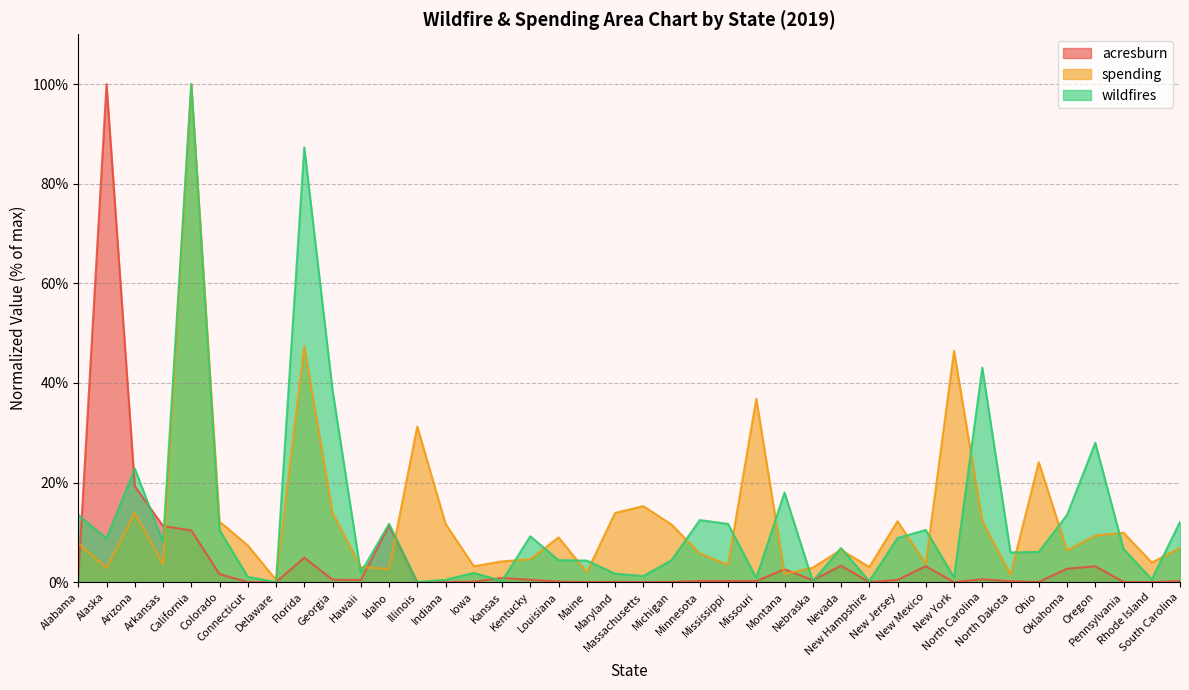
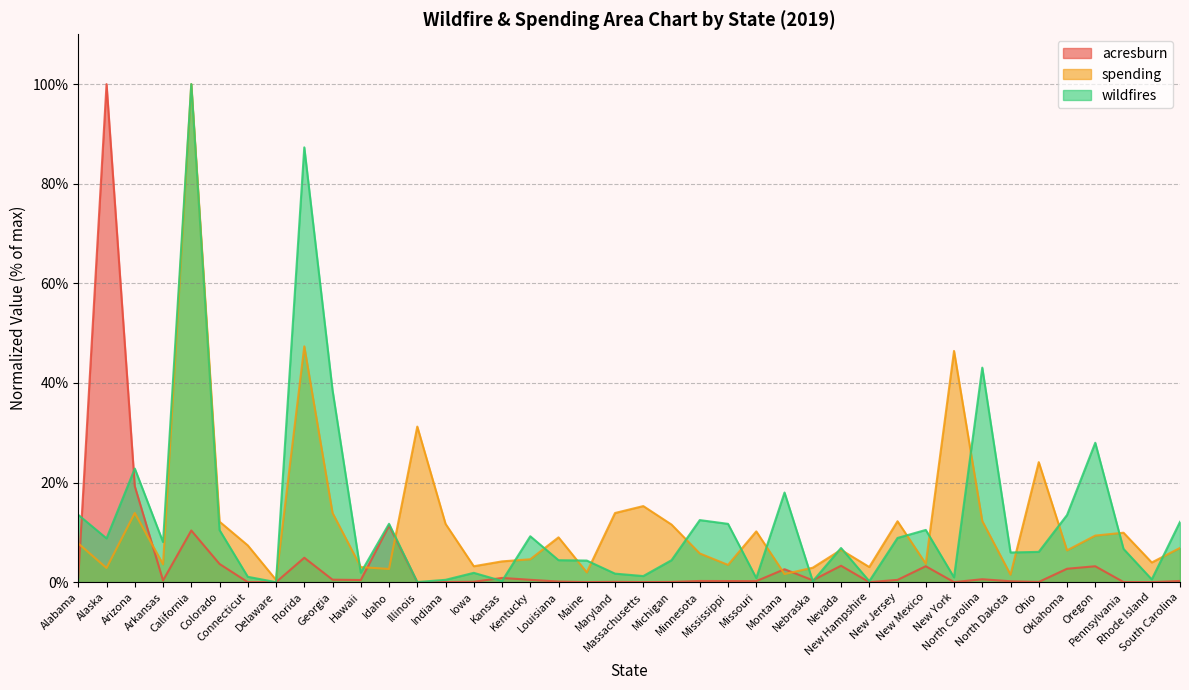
  {
    "acresburn": {
      "Alabama": "1%",
      "Alaska": "100%",
      "Arizona": "19%",
-     "Arkansas": "11%",
+     "Arkansas": "0%",
      "California": "10%",
-     "Colorado": "2%",
+     "Colorado": "4%",
      "Connecticut": "0%",
      "Florida": "5%",
      "Georgia": "0%",
      "Hawaii": "0%",
      "Iowa": "0%",
      "Kansas": "1%",
      "Kentucky": "0%",
      "Louisiana": "0%",
      "Maine": "0%",
      "Maryland": "0%",
      "Massachusetts": "0%",
      "Michigan": "0%",
      "Minnesota": "0%",
      "Mississippi": "0%",
      "Missouri": "0%",
      "Montana": "3%",
      "Nevada": "3%",
      "New Jersey": "0%",
      "New York": "0%",
      "North Carolina": "1%",
      "North Dakota": "0%",
      "Ohio": "0%",
      "Oklahoma": "3%",
      "Oregon": "3%",
      "Pennsylvania": "0%",
      "Rhode Island": "0%",
      "South Carolina": "0%"
    },
    "spending": {
      "Alabama": "8%",
      "Alaska": "3%",
      "Arizona": "14%",
      "Arkansas": "4%",
      "Colorado": "12%",
      "Connecticut": "7%",
      "Florida": "47%",
      "Georgia": "14%",
      "Hawaii": "3%",
      "Idaho": "3%",
      "Illinois": "31%",
      "Indiana": "12%",
      "Iowa": "3%",
      "Kansas": "4%",
      "Kentucky": "5%",
      "Louisiana": "9%",
      "Maine": "2%",
      "Maryland": "14%",
      "Massachusetts": "15%",
      "Michigan": "12%",
      "Minnesota": "6%",
      "Mississippi": "3%",
-     "Missouri": "37%",
+     "Missouri": "10%",
      "Montana": "2%",
      "Nebraska": "3%",
      "New Hampshire": "3%",
      "New Jersey": "12%",
      "New York": "46%",
      "North Carolina": "12%",
      "North Dakota": "2%",
      "Ohio": "24%",
      "Oklahoma": "6%",
      "Oregon": "9%",
      "Pennsylvania": "10%",
      "Rhode Island": "4%",
      "South Carolina": "7%"
    },
    "wildfires": {
      "Alabama": "14%",
      "Alaska": "9%",
      "Arizona": "23%",
      "Arkansas": "8%",
      "Colorado": "10%",
      "Connecticut": "1%",
      "Florida": "87%",
      "Georgia": "39%",
      "Hawaii": "2%",
      "Iowa": "2%",
      "Kansas": "0%",
      "Kentucky": "9%",
      "Louisiana": "4%",
      "Maine": "4%",
      "Maryland": "2%",
      "Massachusetts": "1%",
      "Michigan": "4%",
      "Minnesota": "12%",
      "Mississippi": "12%",
      "Missouri": "1%",
      "Montana": "18%",
      "New Jersey": "9%",
      "New Mexico": "10%",
      "New York": "1%",
      "North Carolina": "43%",
      "North Dakota": "6%",
      "Ohio": "6%",
      "Oklahoma": "13%",
      "Oregon": "28%",
      "Pennsylvania": "7%",
      "Rhode Island": "1%",
      "South Carolina": "12%"
    }
  }
